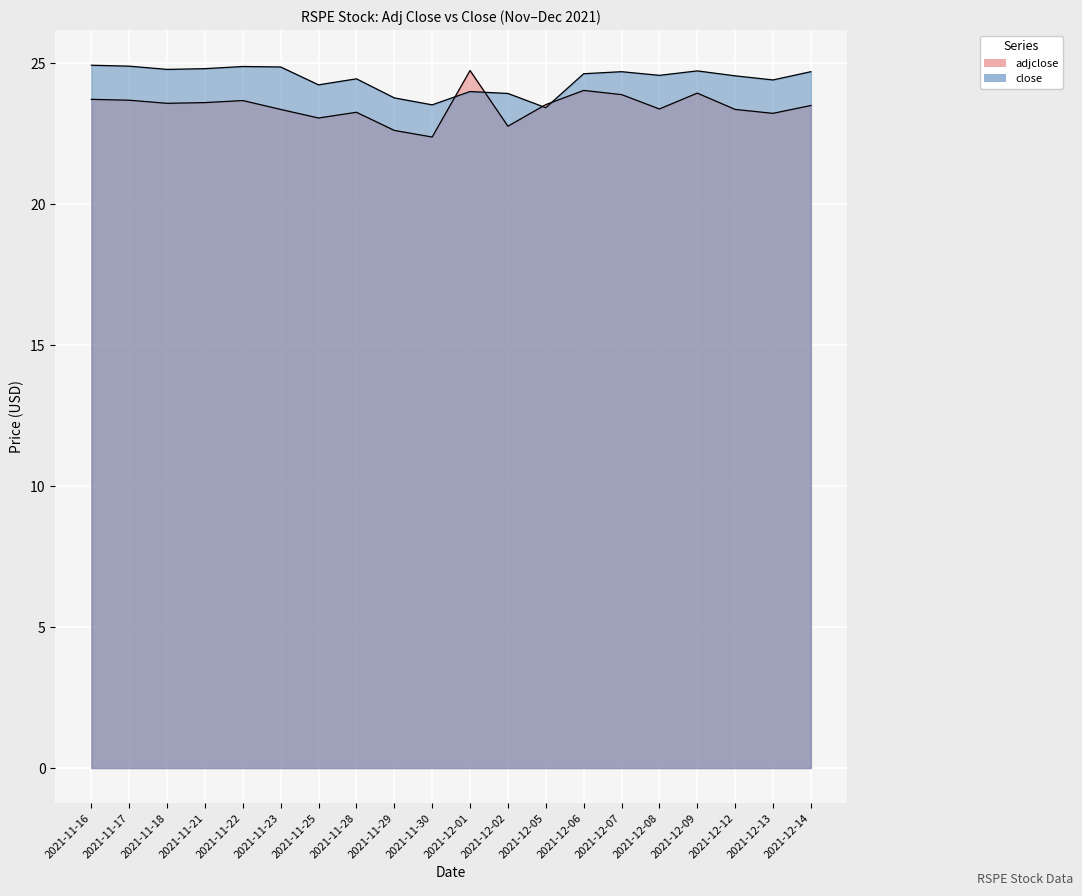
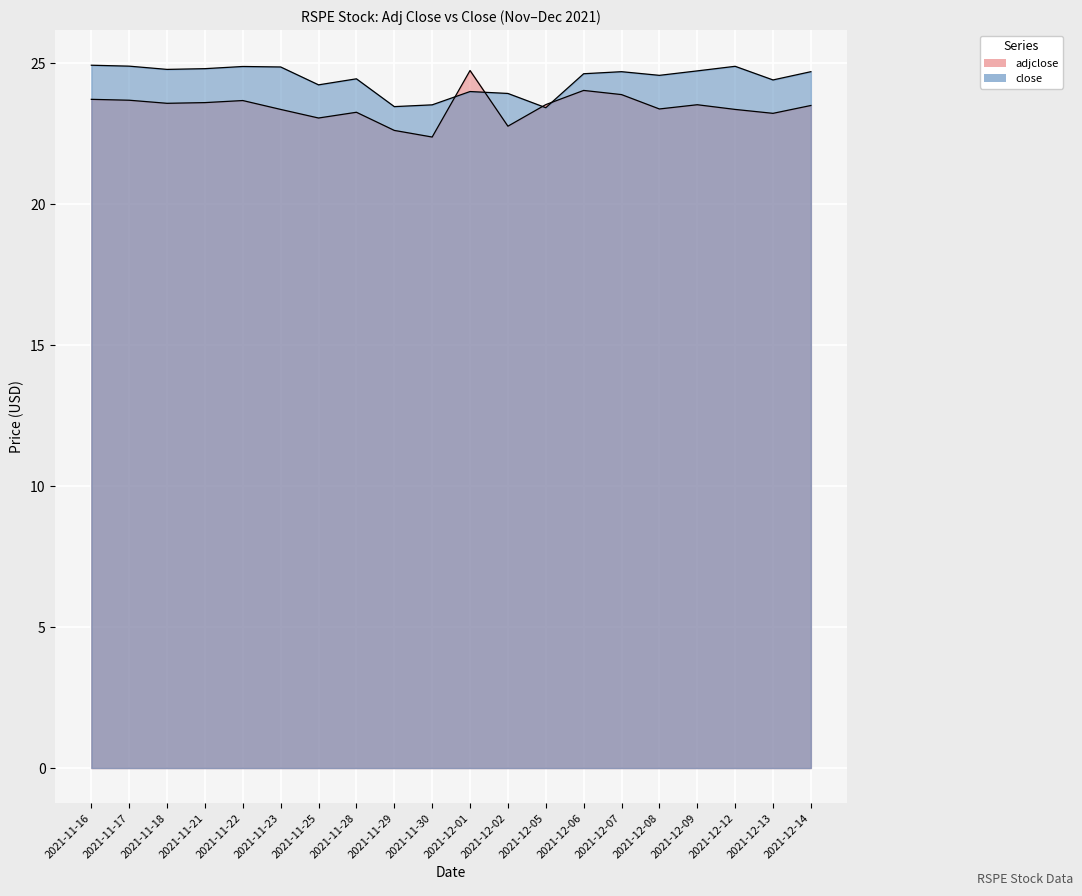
  {
    "adjclose": {
      "2021-11-16": 23.7,
      "2021-11-17": 23.7,
      "2021-11-18": 23.6,
      "2021-11-21": 23.6,
      "2021-11-22": 23.7,
      "2021-11-23": 23.4,
      "2021-11-25": 23.1,
      "2021-11-28": 23.3,
      "2021-11-29": 22.6,
      "2021-11-30": 22.4,
      "2021-12-01": 24.7,
      "2021-12-02": 22.8,
      "2021-12-05": 23.5,
      "2021-12-06": 24.0,
      "2021-12-07": 23.9,
      "2021-12-08": 23.4,
-     "2021-12-09": 23.9,
+     "2021-12-09": 23.5,
      "2021-12-12": 23.4,
      "2021-12-13": 23.2,
      "2021-12-14": 23.5
    },
    "close": {
      "2021-11-16": 24.9,
      "2021-11-17": 24.9,
      "2021-11-18": 24.8,
      "2021-11-21": 24.8,
      "2021-11-22": 24.9,
      "2021-11-23": 24.9,
      "2021-11-25": 24.2,
      "2021-11-28": 24.4,
-     "2021-11-29": 23.8,
+     "2021-11-29": 23.5,
      "2021-11-30": 23.5,
      "2021-12-01": 24.0,
      "2021-12-02": 23.9,
      "2021-12-05": 23.4,
      "2021-12-06": 24.6,
      "2021-12-07": 24.7,
      "2021-12-08": 24.6,
      "2021-12-09": 24.7,
-     "2021-12-12": 24.5,
+     "2021-12-12": 24.9,
      "2021-12-13": 24.4,
      "2021-12-14": 24.7
    }
  }
